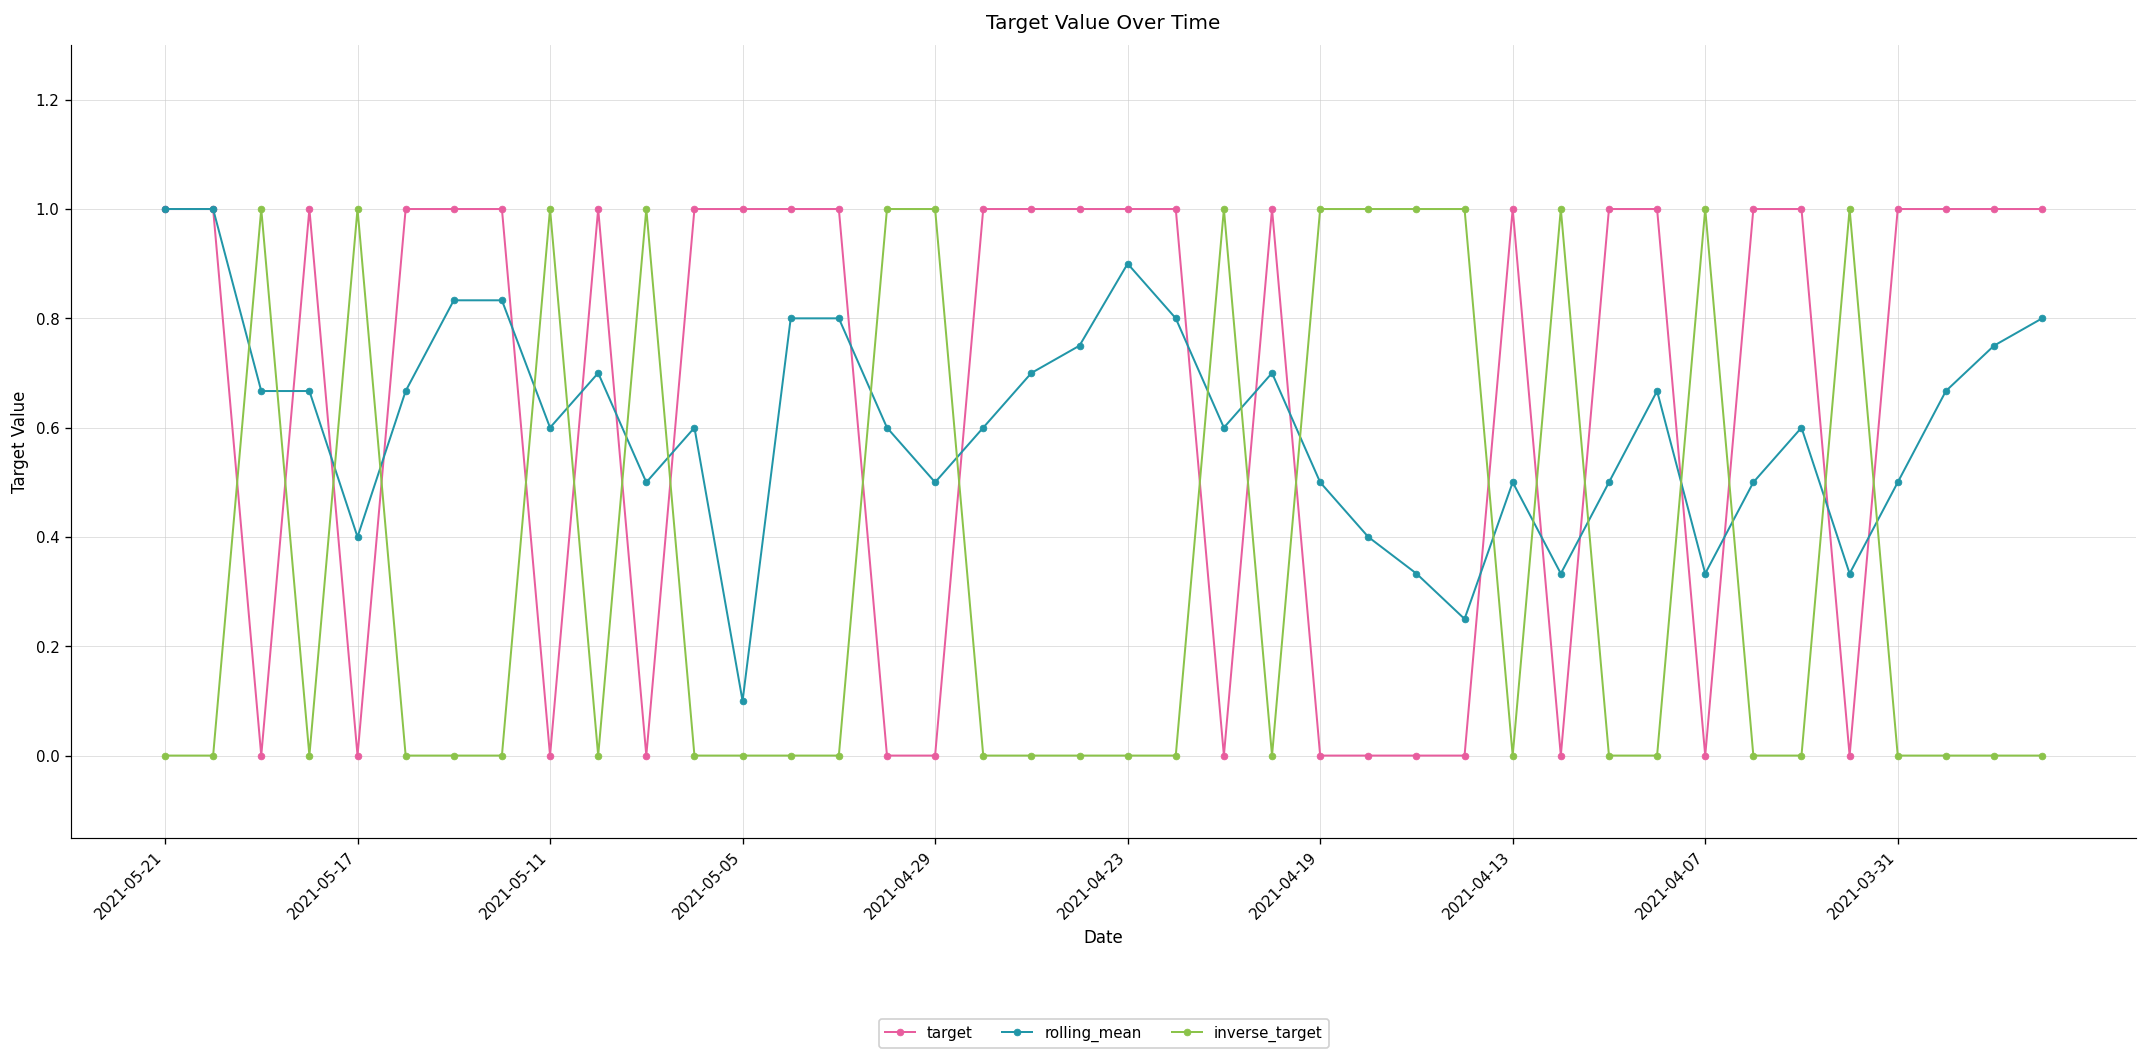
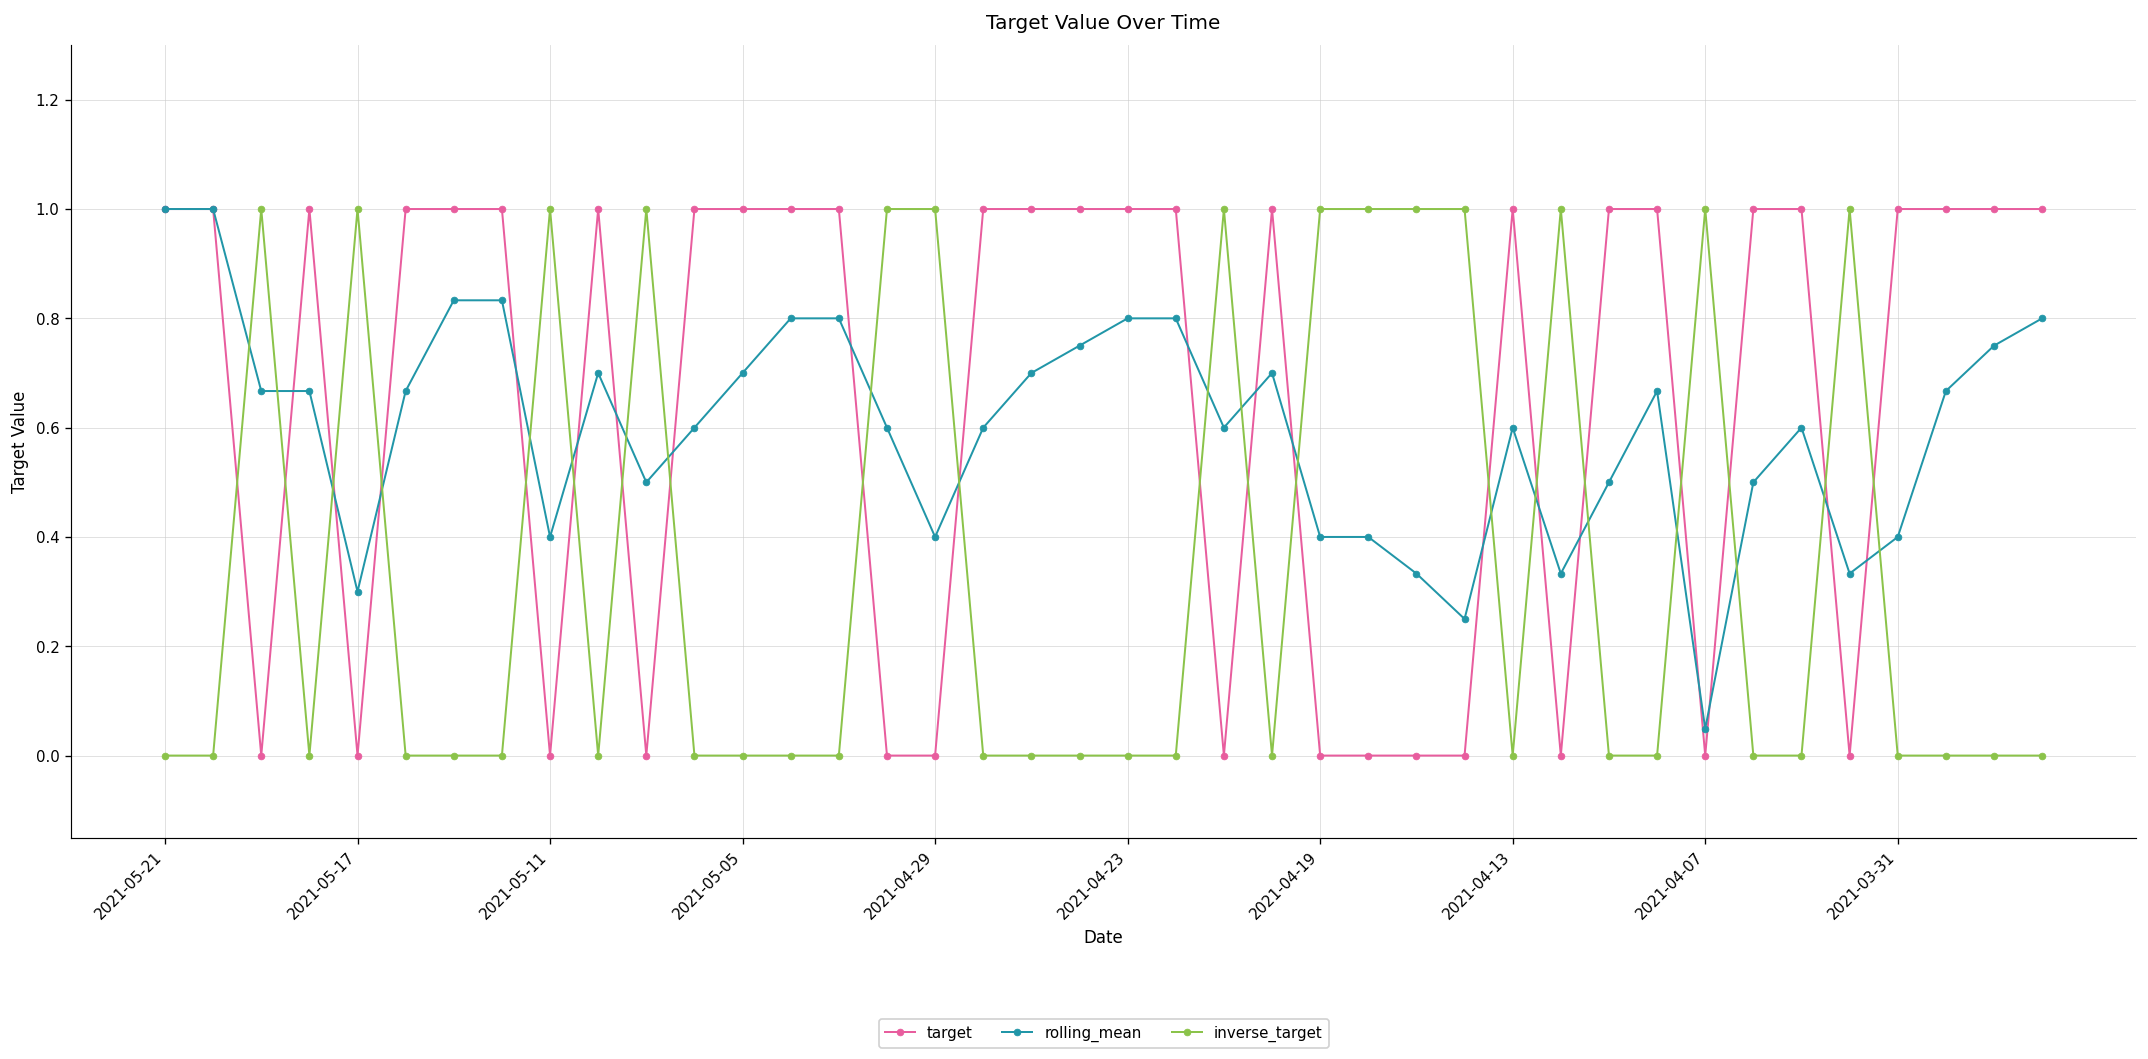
  {
    "target": {
      "2021-05-17": 0.00,
      "2021-05-11": 0.00,
      "2021-05-05": 1.00,
      "2021-04-29": 0.00,
      "2021-04-23": 1.00,
      "2021-04-19": 0.00,
      "2021-04-13": 1.00,
      "2021-04-07": 0.00,
      "2021-03-31": 1.00
    },
    "rolling_mean": {
-     "2021-05-17": 0.4,
-     "2021-05-11": 0.6,
-     "2021-05-05": 0.1,
-     "2021-04-29": 0.5,
-     "2021-04-23": 0.9,
-     "2021-04-19": 0.5,
-     "2021-04-13": 0.5,
-     "2021-04-07": 0.33,
-     "2021-03-31": 0.5
+     "2021-05-17": 0.3,
+     "2021-05-11": 0.4,
+     "2021-05-05": 0.7,
+     "2021-04-29": 0.4,
+     "2021-04-23": 0.8,
+     "2021-04-19": 0.4,
+     "2021-04-13": 0.6,
+     "2021-04-07": 0.05,
+     "2021-03-31": 0.4
    },
    "inverse_target": {
      "2021-05-21": 0.00,
      "2021-05-17": 1.00,
      "2021-05-11": 1.00,
      "2021-05-05": 0.00,
      "2021-04-29": 1.00,
      "2021-04-23": 0.00,
      "2021-04-19": 1.00,
      "2021-04-13": 0.00,
      "2021-04-07": 1.00,
      "2021-03-31": 0.00
    }
  }
